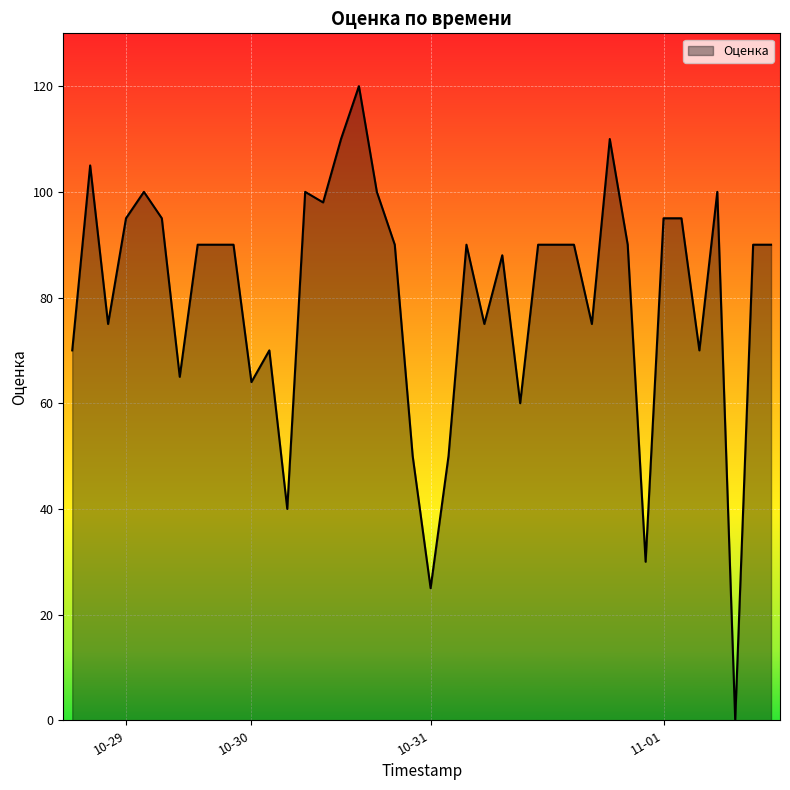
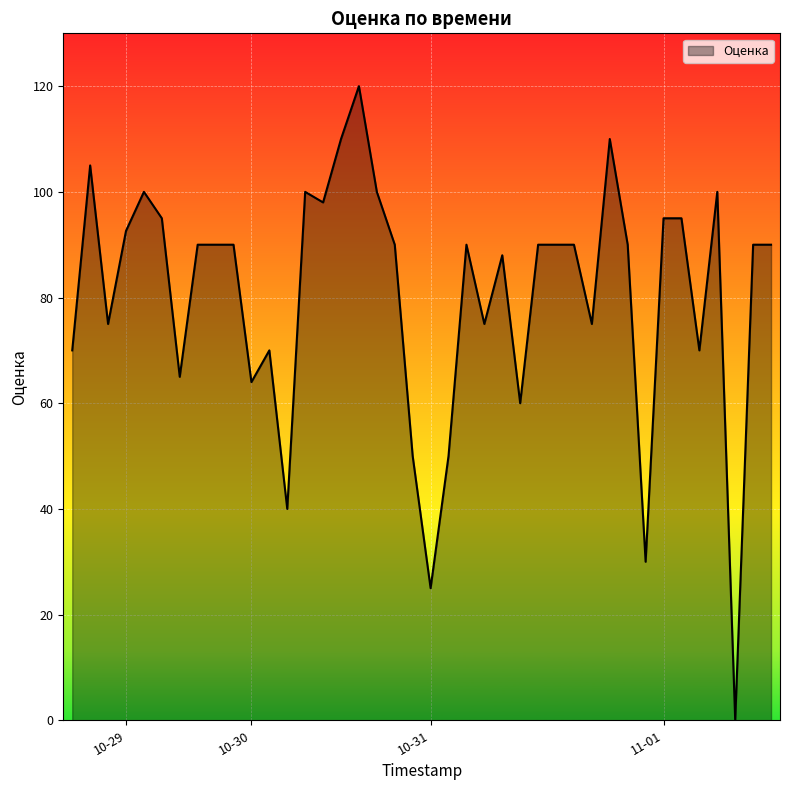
  {
-   "10-29": 95,
+   "10-29": 93,
    "10-30": 64,
    "10-31": 25,
    "11-01": 95
  }
